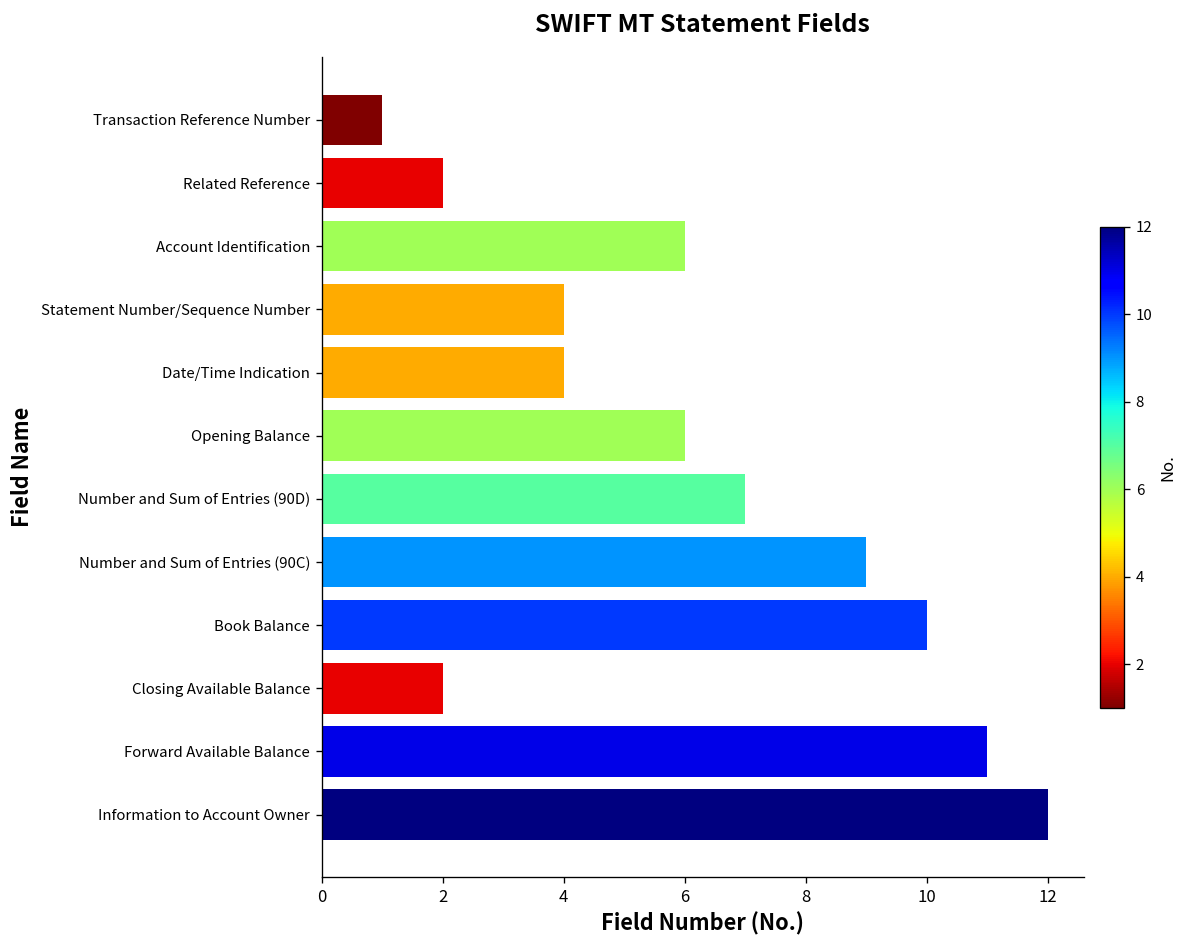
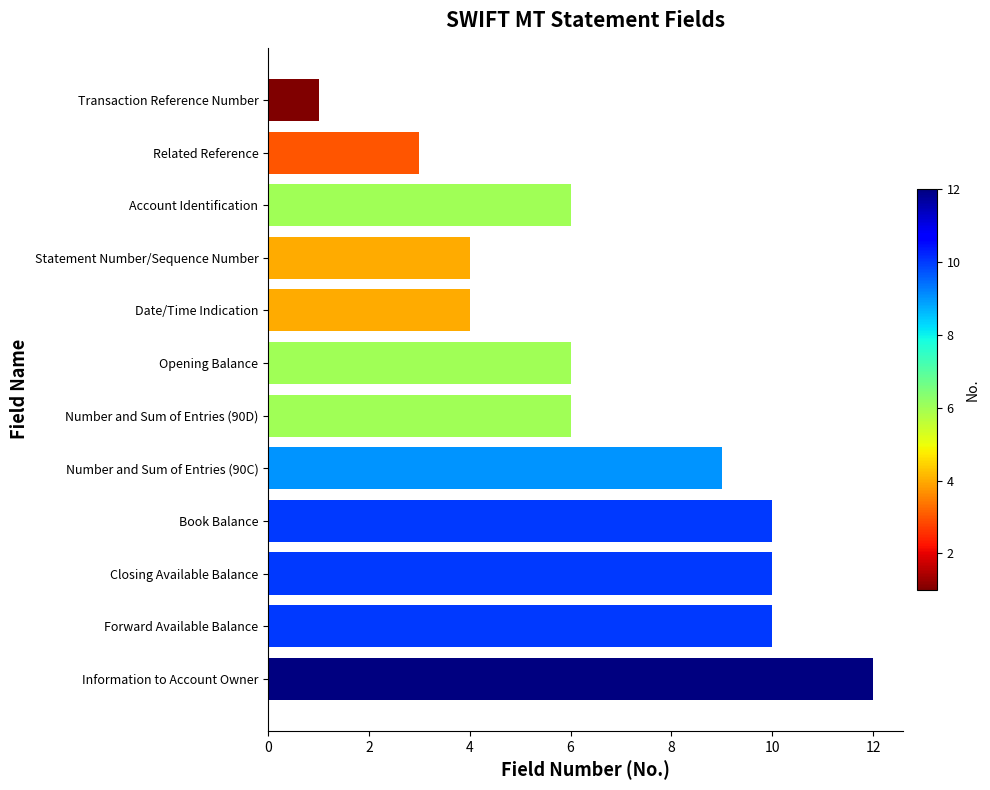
  {
    "Transaction Reference Number": 1,
-   "Related Reference": 2,
+   "Related Reference": 3,
    "Account Identification": 6,
    "Statement Number/Sequence Number": 4,
    "Date/Time Indication": 4,
    "Opening Balance": 6,
-   "Number and Sum of Entries (90D)": 7,
+   "Number and Sum of Entries (90D)": 6,
    "Number and Sum of Entries (90C)": 9,
    "Book Balance": 10,
-   "Closing Available Balance": 2,
-   "Forward Available Balance": 11,
+   "Closing Available Balance": 10,
+   "Forward Available Balance": 10,
    "Information to Account Owner": 12
  }
